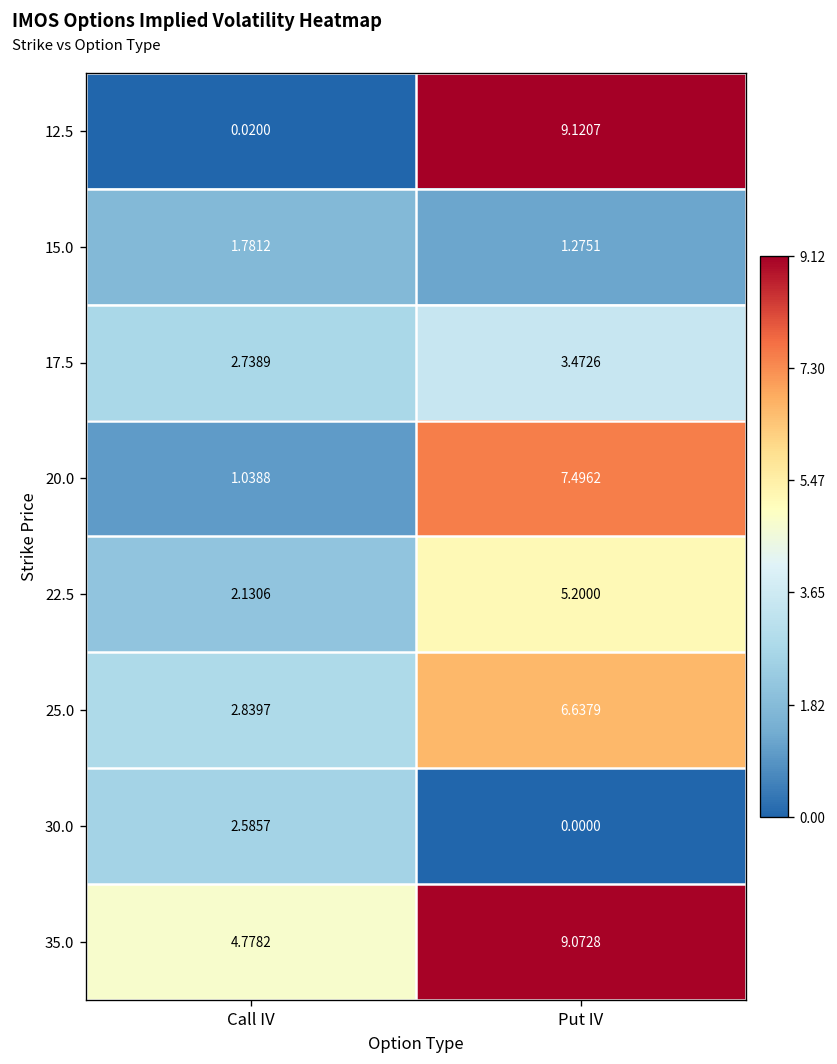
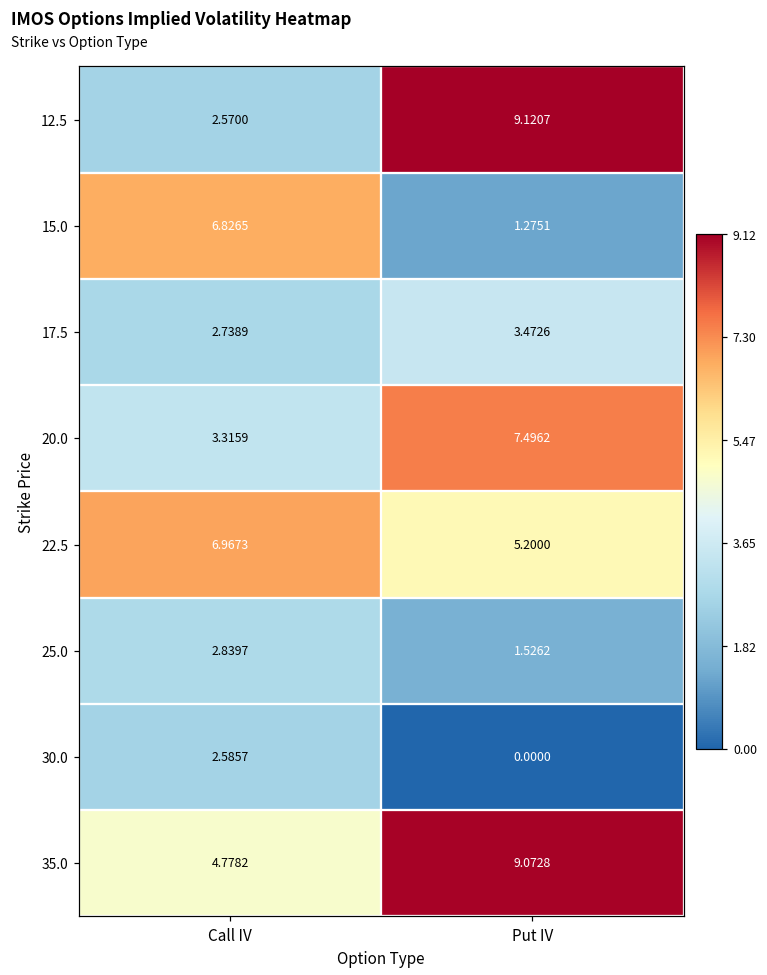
  {
    "12.5": {
-     "Call IV": 0.0200,
+     "Call IV": 2.5700,
      "Put IV": 9.1207
    },
    "15.0": {
-     "Call IV": 1.7812,
+     "Call IV": 6.8265,
      "Put IV": 1.2751
    },
    "17.5": {
      "Call IV": 2.7389,
      "Put IV": 3.4726
    },
    "20.0": {
-     "Call IV": 1.0388,
+     "Call IV": 3.3159,
      "Put IV": 7.4962
    },
    "22.5": {
-     "Call IV": 2.1306,
+     "Call IV": 6.9673,
      "Put IV": 5.2000
    },
    "25.0": {
      "Call IV": 2.8397,
-     "Put IV": 6.6379
+     "Put IV": 1.5262
    },
    "30.0": {
      "Call IV": 2.5857,
      "Put IV": 0.0000
    },
    "35.0": {
      "Call IV": 4.7782,
      "Put IV": 9.0728
    }
  }
